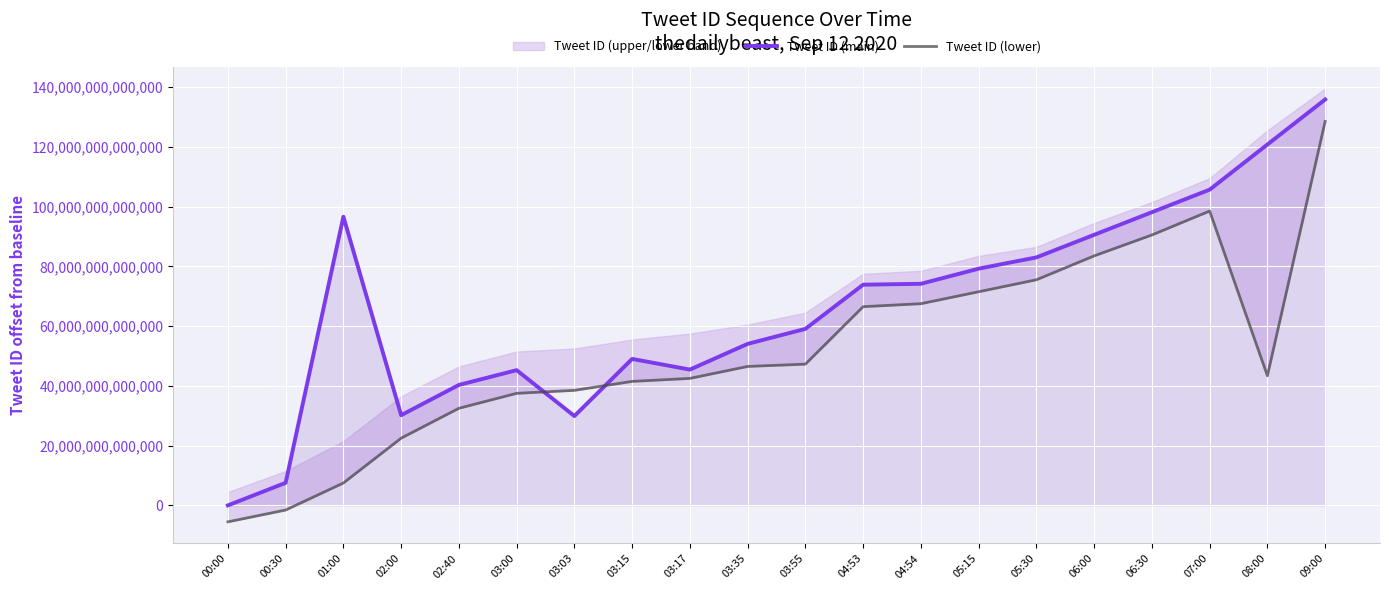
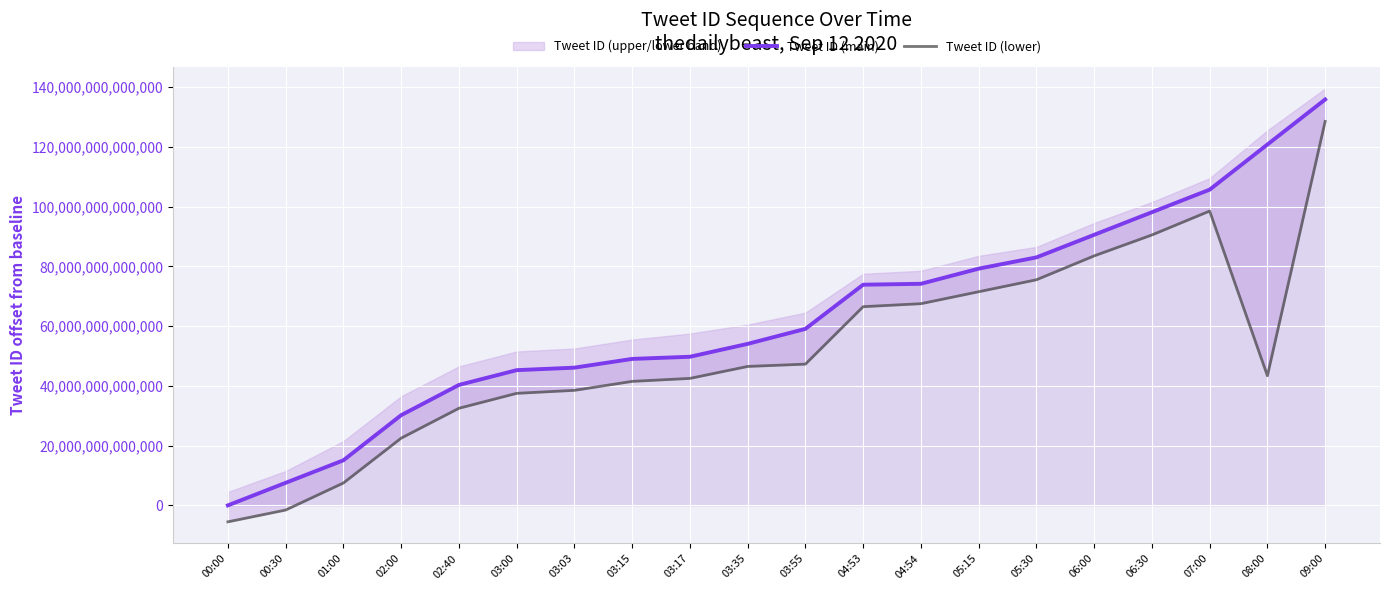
  {
    "Tweet ID (main)": {
      "00:00": "0",
      "00:30": "8,000,000,000,000",
-     "01:00": "97,000,000,000,000",
+     "01:00": "15,000,000,000,000",
      "02:00": "30,000,000,000,000",
      "02:40": "40,000,000,000,000",
      "03:00": "45,000,000,000,000",
-     "03:03": "30,000,000,000,000",
+     "03:03": "46,000,000,000,000",
      "03:15": "49,000,000,000,000",
-     "03:17": "45,000,000,000,000",
+     "03:17": "50,000,000,000,000",
      "03:35": "54,000,000,000,000",
      "03:55": "59,000,000,000,000",
      "04:53": "74,000,000,000,000",
      "04:54": "74,000,000,000,000",
      "05:15": "79,000,000,000,000",
      "05:30": "83,000,000,000,000",
      "06:00": "91,000,000,000,000",
      "06:30": "98,000,000,000,000",
      "07:00": "106,000,000,000,000",
      "08:00": "121,000,000,000,000",
      "09:00": "136,000,000,000,000"
    },
    "Tweet ID (lower)": {
      "00:00": "-6,000,000,000,000",
      "00:30": "-2,000,000,000,000",
      "01:00": "7,000,000,000,000",
      "02:00": "22,000,000,000,000",
      "02:40": "32,000,000,000,000",
      "03:00": "37,000,000,000,000",
      "03:03": "38,000,000,000,000",
      "03:15": "41,000,000,000,000",
      "03:17": "42,000,000,000,000",
      "03:35": "46,000,000,000,000",
      "03:55": "47,000,000,000,000",
      "04:53": "66,000,000,000,000",
      "04:54": "67,000,000,000,000",
      "05:15": "71,000,000,000,000",
      "05:30": "75,000,000,000,000",
      "06:00": "83,000,000,000,000",
      "06:30": "90,000,000,000,000",
      "07:00": "98,000,000,000,000",
      "08:00": "43,000,000,000,000",
      "09:00": "128,000,000,000,000"
    }
  }
